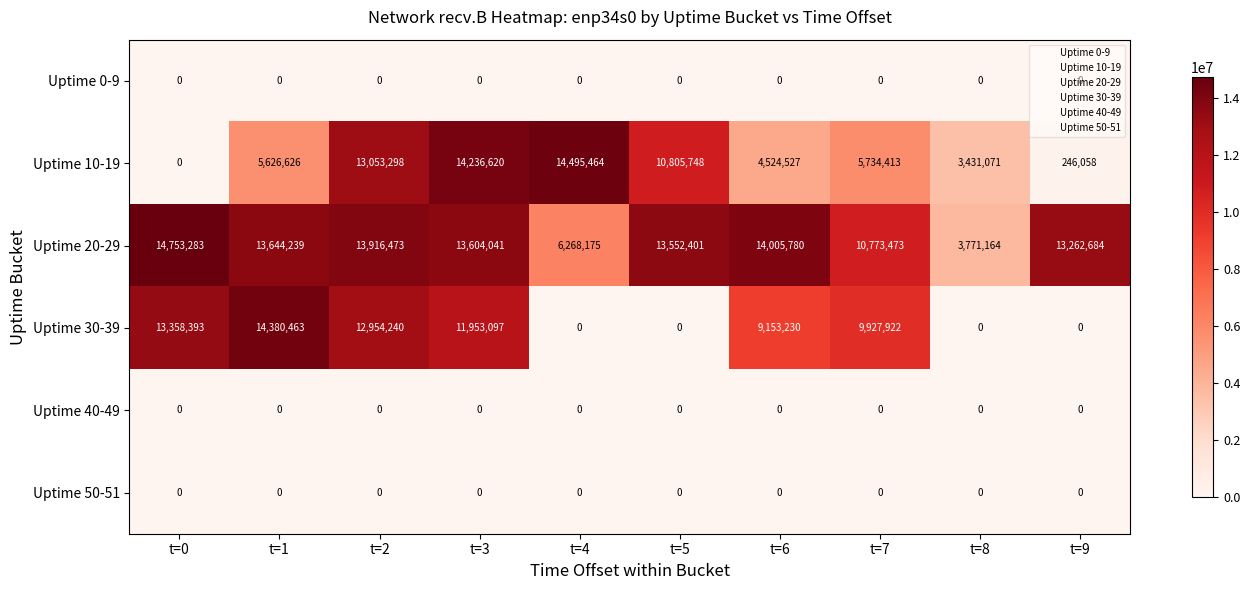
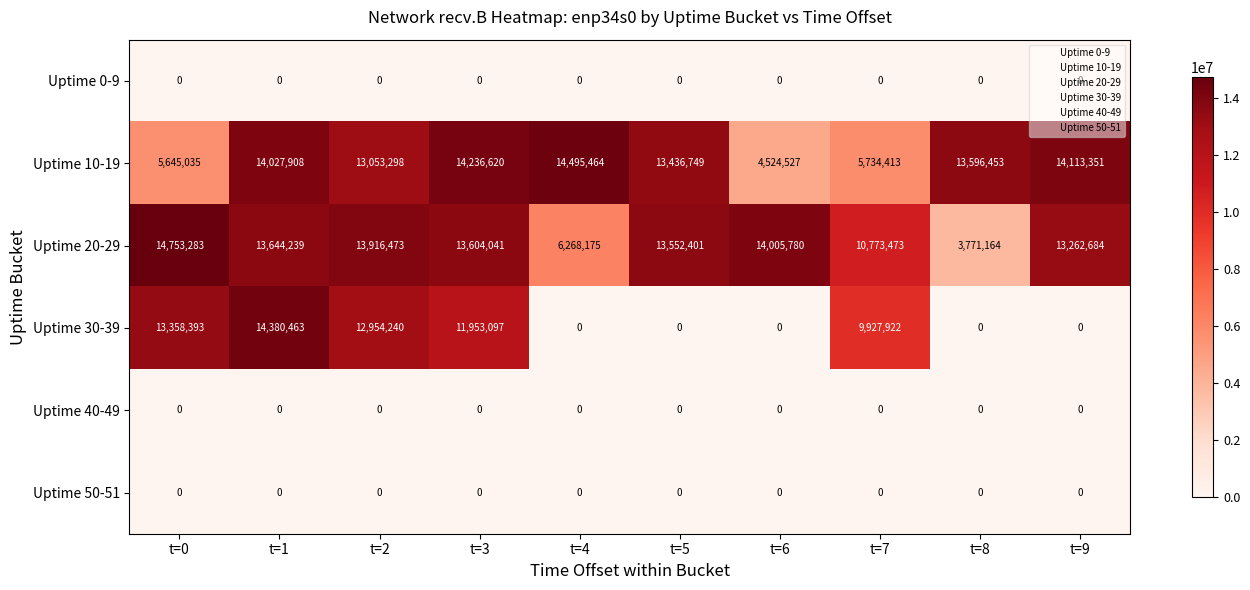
  {
    "Uptime 0-9": {
      "t=0": "0",
      "t=1": "0",
      "t=2": "0",
      "t=3": "0",
      "t=4": "0",
      "t=5": "0",
      "t=6": "0",
      "t=7": "0",
      "t=8": "0"
    },
    "Uptime 10-19": {
-     "t=0": "0",
-     "t=1": "5,626,626",
+     "t=0": "5,645,035",
+     "t=1": "14,027,908",
      "t=2": "13,053,298",
      "t=3": "14,236,620",
      "t=4": "14,495,464",
-     "t=5": "10,805,748",
+     "t=5": "13,436,749",
      "t=6": "4,524,527",
      "t=7": "5,734,413",
-     "t=8": "3,431,071",
-     "t=9": "246,058"
+     "t=8": "13,596,453",
+     "t=9": "14,113,351"
    },
    "Uptime 20-29": {
      "t=0": "14,753,283",
      "t=1": "13,644,239",
      "t=2": "13,916,473",
      "t=3": "13,604,041",
      "t=4": "6,268,175",
      "t=5": "13,552,401",
      "t=6": "14,005,780",
      "t=7": "10,773,473",
      "t=8": "3,771,164",
      "t=9": "13,262,684"
    },
    "Uptime 30-39": {
      "t=0": "13,358,393",
      "t=1": "14,380,463",
      "t=2": "12,954,240",
      "t=3": "11,953,097",
      "t=4": "0",
      "t=5": "0",
-     "t=6": "9,153,230",
+     "t=6": "0",
      "t=7": "9,927,922",
      "t=8": "0",
      "t=9": "0"
    },
    "Uptime 40-49": {
      "t=0": "0",
      "t=1": "0",
      "t=2": "0",
      "t=3": "0",
      "t=4": "0",
      "t=5": "0",
      "t=6": "0",
      "t=7": "0",
      "t=8": "0",
      "t=9": "0"
    },
    "Uptime 50-51": {
      "t=0": "0",
      "t=1": "0",
      "t=2": "0",
      "t=3": "0",
      "t=4": "0",
      "t=5": "0",
      "t=6": "0",
      "t=7": "0",
      "t=8": "0",
      "t=9": "0"
    }
  }
